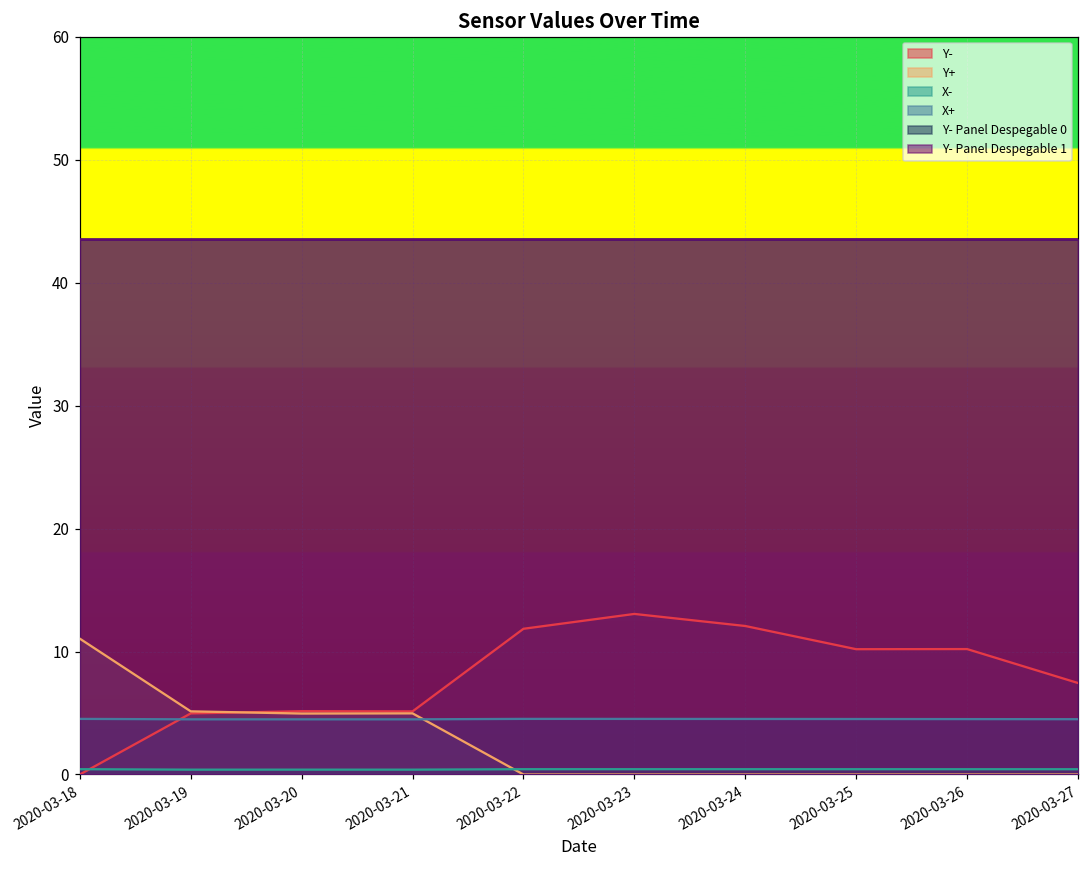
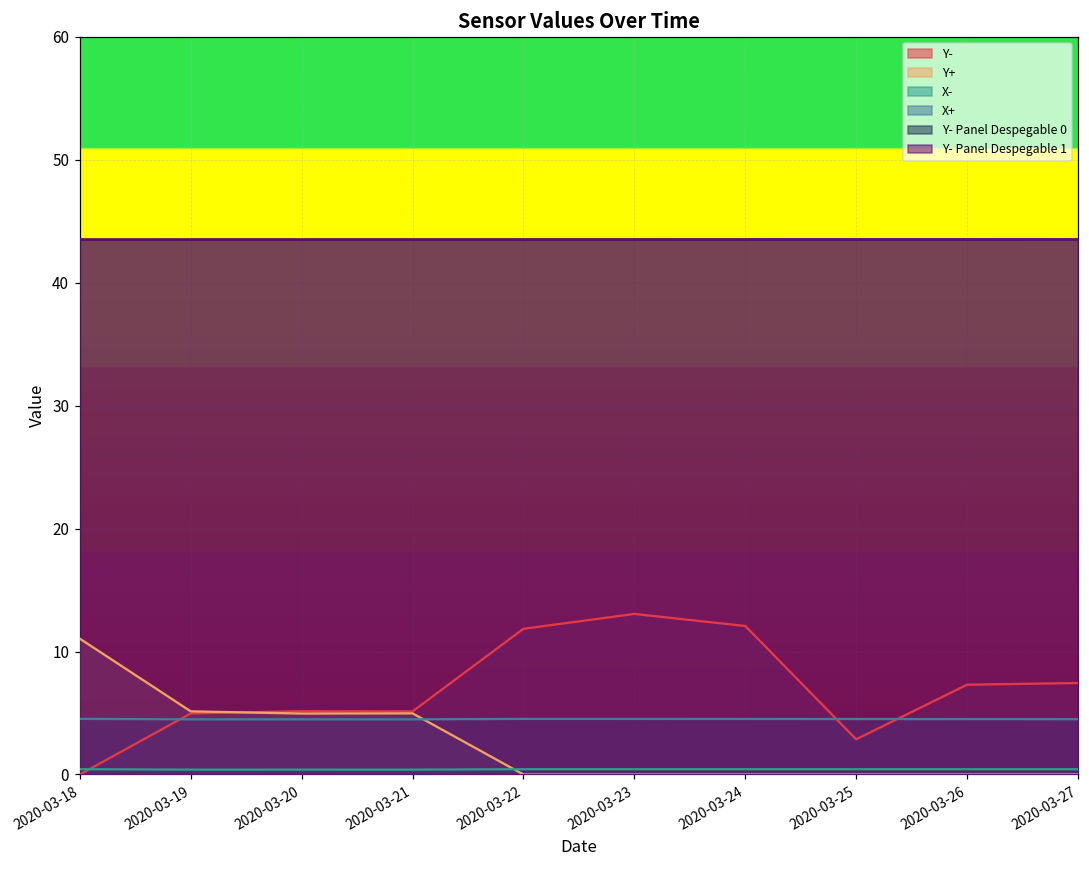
  {
    "Y-": {
      "2020-03-18": 0.0,
      "2020-03-22": 11.8,
      "2020-03-23": 13.1,
      "2020-03-24": 12.1,
-     "2020-03-25": 10.2,
-     "2020-03-26": 10.2,
+     "2020-03-25": 2.9,
+     "2020-03-26": 7.3,
      "2020-03-27": 7.4
    },
    "Y+": {
      "2020-03-18": 11.0,
      "2020-03-22": 0.0,
      "2020-03-23": 0.0,
      "2020-03-24": 0.0,
      "2020-03-25": 0.0,
      "2020-03-26": 0.0,
      "2020-03-27": 0.0
    },
    "Y- Panel Despegable 1": {
      "2020-03-18": 43.5,
      "2020-03-19": 43.5,
      "2020-03-20": 43.5,
      "2020-03-21": 43.5,
      "2020-03-22": 43.5,
      "2020-03-23": 43.5,
      "2020-03-24": 43.5,
      "2020-03-25": 43.5,
      "2020-03-26": 43.5,
      "2020-03-27": 43.5
    }
  }
